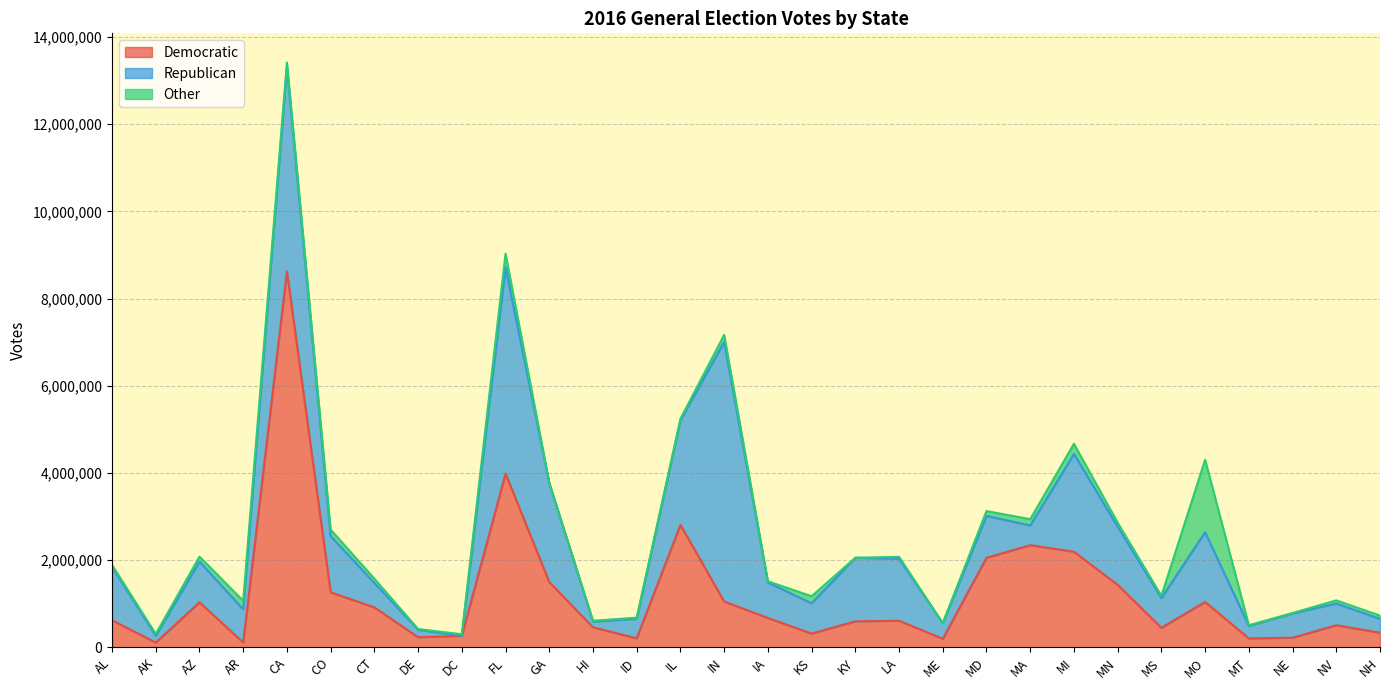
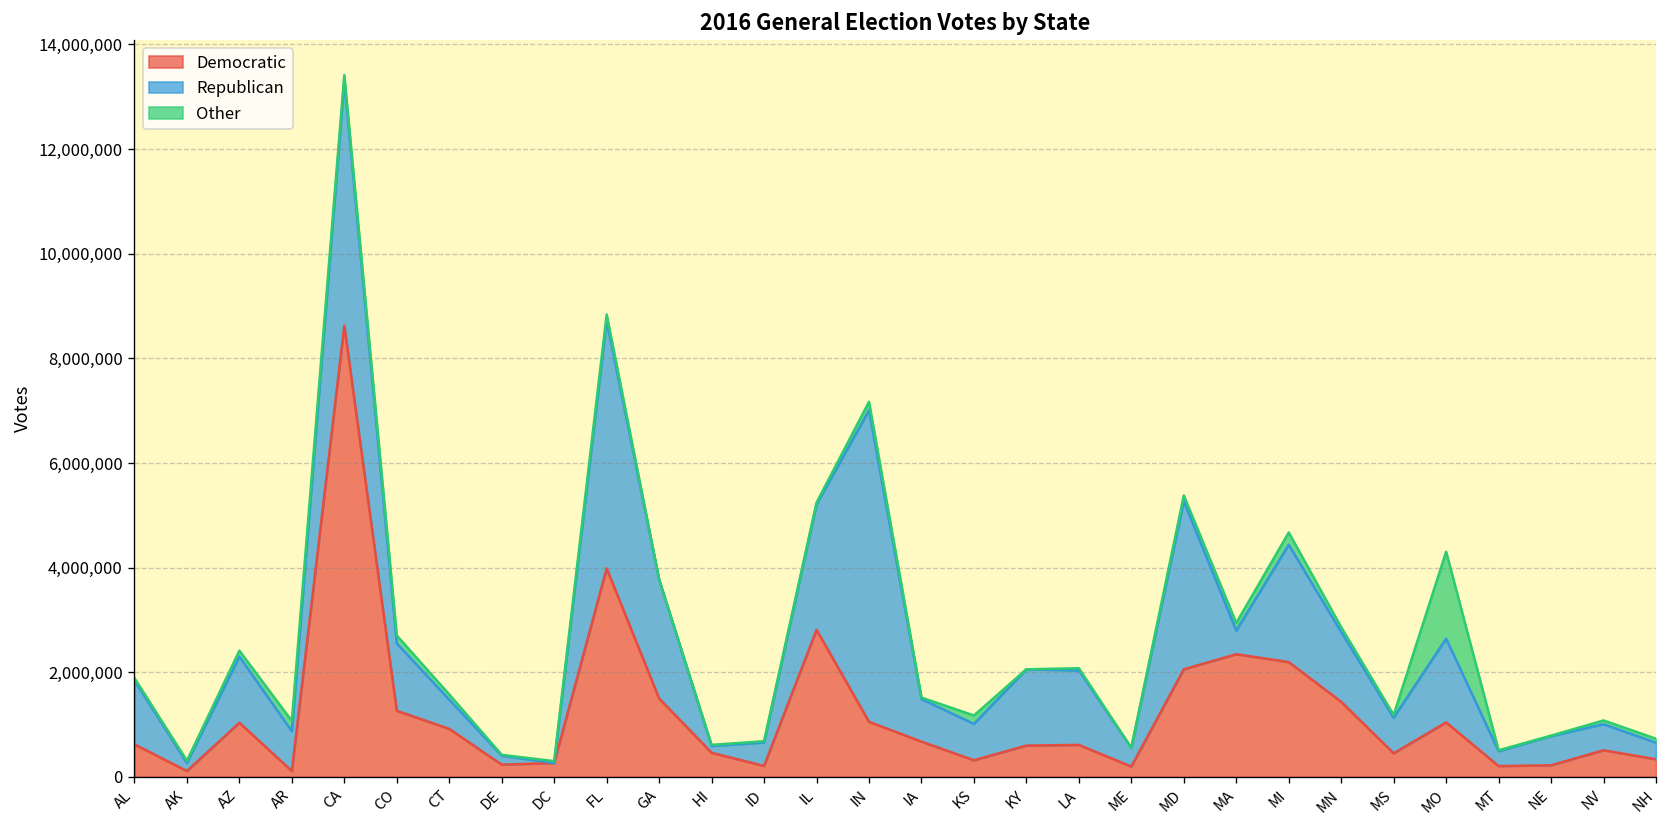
  {
    "Democratic": {
      "AL": "600,000",
      "AK": "100,000",
      "AZ": "1,000,000",
      "AR": "100,000",
      "CA": "8,600,000",
      "CO": "1,300,000",
      "CT": "900,000",
      "DE": "200,000",
      "FL": "4,000,000",
      "GA": "1,500,000",
      "HI": "500,000",
      "ID": "200,000",
      "IL": "2,800,000",
      "IN": "1,100,000",
      "IA": "700,000",
      "KS": "300,000",
      "KY": "600,000",
      "LA": "600,000",
      "ME": "200,000",
      "MD": "2,100,000",
      "MA": "2,300,000",
      "MI": "2,200,000",
      "MN": "1,400,000",
      "MS": "400,000",
      "MO": "1,000,000",
      "MT": "200,000",
      "NE": "200,000",
      "NV": "500,000",
      "NH": "300,000"
    },
    "Republican": {
-     "AZ": "900,000",
+     "AZ": "1,300,000",
      "AR": "800,000",
      "CA": "4,700,000",
      "CO": "1,300,000",
      "CT": "600,000",
      "FL": "4,700,000",
      "IN": "6,000,000",
      "KS": "700,000",
-     "MD": "1,000,000",
+     "MD": "3,200,000",
      "MA": "500,000",
      "MI": "2,200,000",
      "MN": "1,300,000",
      "MO": "1,600,000",
      "NV": "500,000",
      "NH": "300,000"
    },
    "Other": {
      "AZ": "100,000",
      "AR": "200,000",
      "CA": "100,000",
      "CO": "100,000",
      "CT": "100,000",
-     "FL": "300,000",
+     "FL": "100,000",
      "IN": "200,000",
      "KS": "200,000",
      "MD": "100,000",
      "MA": "100,000",
      "MI": "200,000",
      "MN": "100,000",
      "MO": "1,700,000",
      "NV": "100,000",
      "NH": "100,000"
    }
  }
